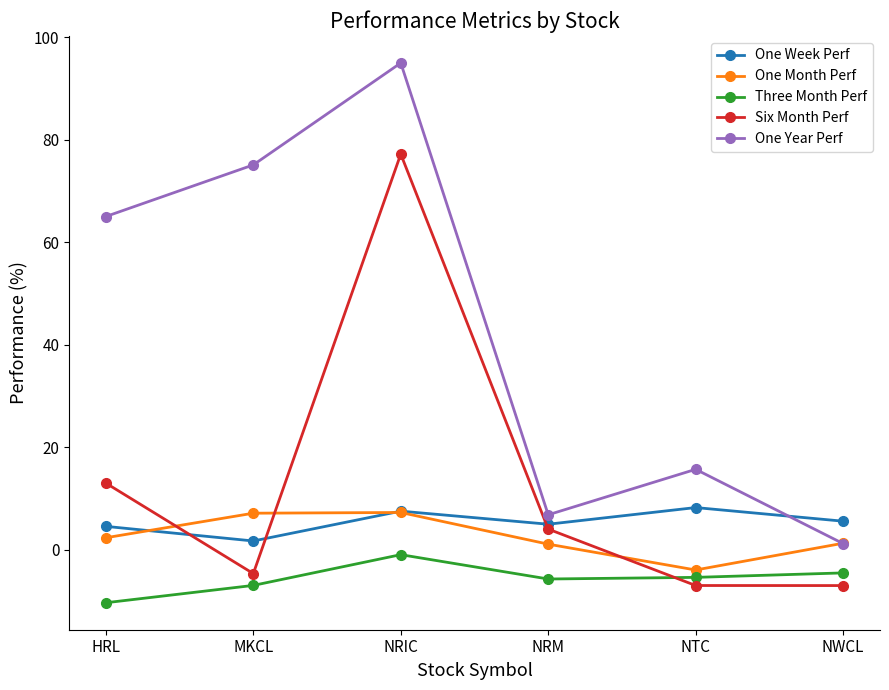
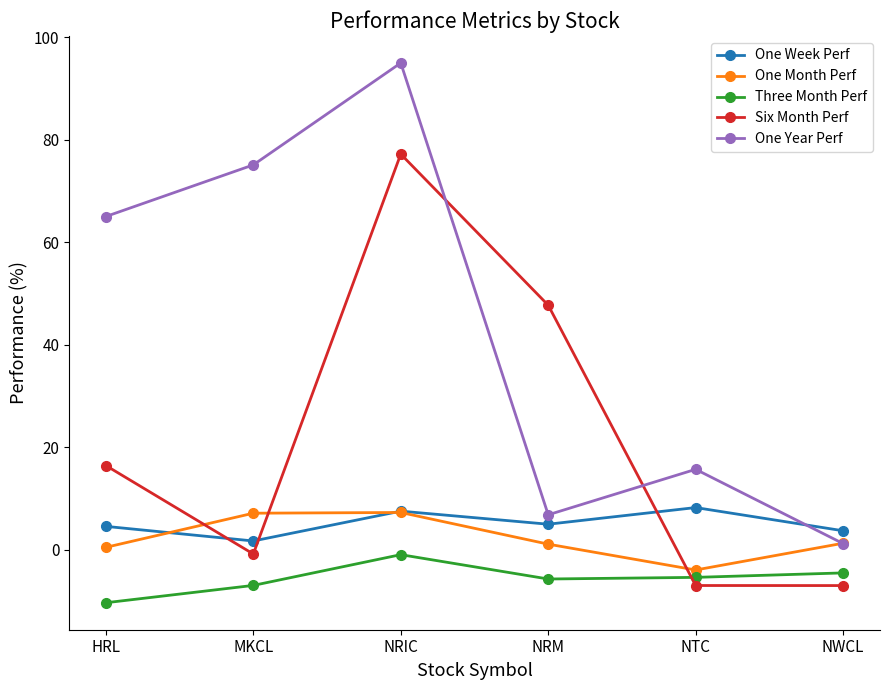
  {
    "One Week Perf": {
      "HRL": 5,
      "MKCL": 2,
      "NRM": 5,
      "NTC": 8,
-     "NWCL": 6
+     "NWCL": 4
    },
    "One Month Perf": {
-     "HRL": 2,
+     "HRL": 1,
      "MKCL": 7,
      "NRM": 1,
      "NTC": -4
    },
    "Three Month Perf": {
      "HRL": -10,
      "MKCL": -7,
      "NRIC": -1,
      "NRM": -6,
      "NTC": -5,
      "NWCL": -4
    },
    "Six Month Perf": {
-     "HRL": 13,
-     "MKCL": -5,
+     "HRL": 16,
+     "MKCL": -1,
      "NRIC": 77,
-     "NRM": 4,
+     "NRM": 48,
      "NTC": -7,
      "NWCL": -7
    },
    "One Year Perf": {
      "HRL": 65,
      "MKCL": 75,
      "NRIC": 95,
      "NRM": 7,
      "NTC": 16
    }
  }
